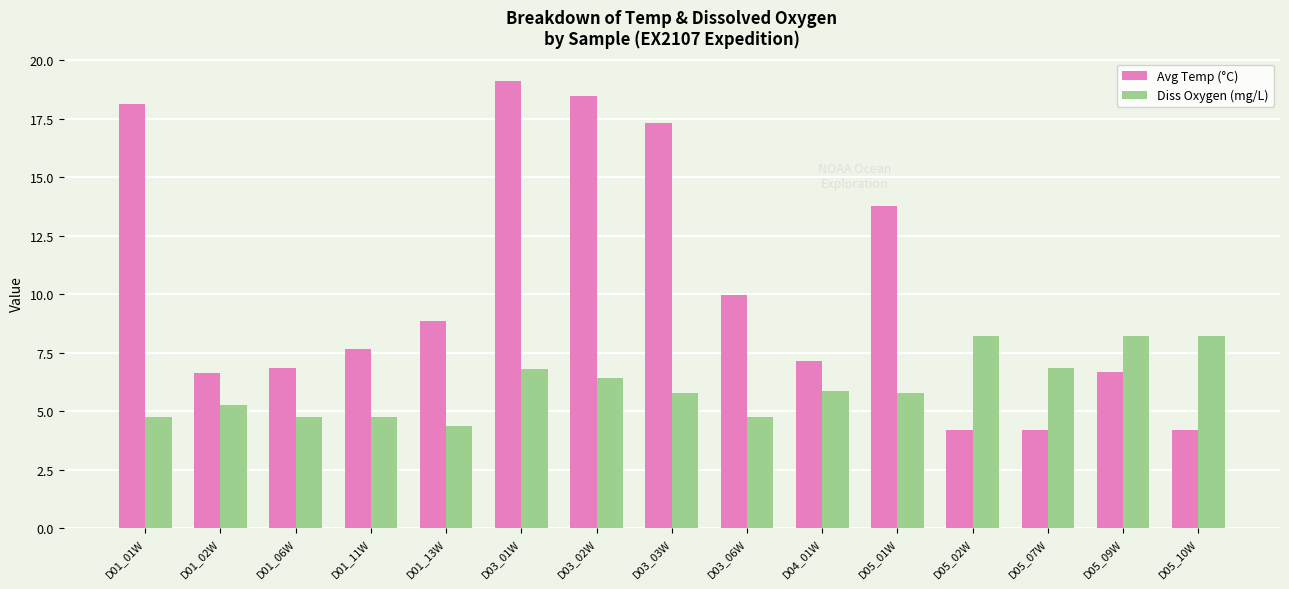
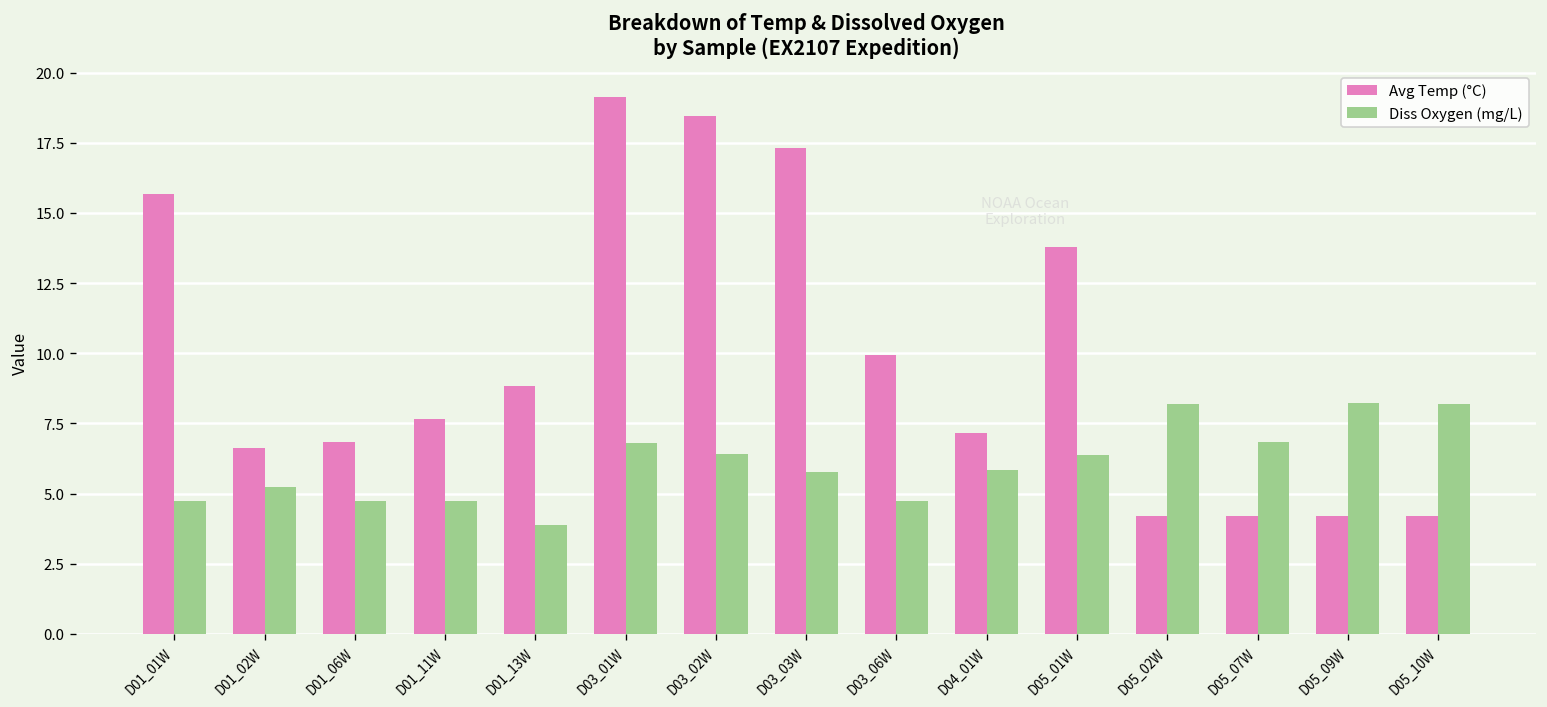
  {
    "Avg Temp (°C)": {
-     "D01_01W": 18.2,
+     "D01_01W": 15.7,
      "D01_02W": 6.6,
      "D01_06W": 6.9,
      "D01_11W": 7.7,
      "D01_13W": 8.8,
      "D03_01W": 19.1,
      "D03_02W": 18.5,
      "D03_03W": 17.3,
      "D03_06W": 10.0,
      "D04_01W": 7.1,
      "D05_01W": 13.8,
      "D05_02W": 4.2,
      "D05_07W": 4.2,
-     "D05_09W": 6.7,
+     "D05_09W": 4.2,
      "D05_10W": 4.2
    },
    "Diss Oxygen (mg/L)": {
      "D01_01W": 4.7,
      "D01_02W": 5.3,
      "D01_06W": 4.8,
      "D01_11W": 4.7,
-     "D01_13W": 4.4,
+     "D01_13W": 3.9,
      "D03_01W": 6.8,
      "D03_02W": 6.4,
      "D03_03W": 5.8,
      "D03_06W": 4.7,
      "D04_01W": 5.9,
-     "D05_01W": 5.8,
+     "D05_01W": 6.4,
      "D05_02W": 8.2,
      "D05_07W": 6.9,
      "D05_09W": 8.2,
      "D05_10W": 8.2
    }
  }
